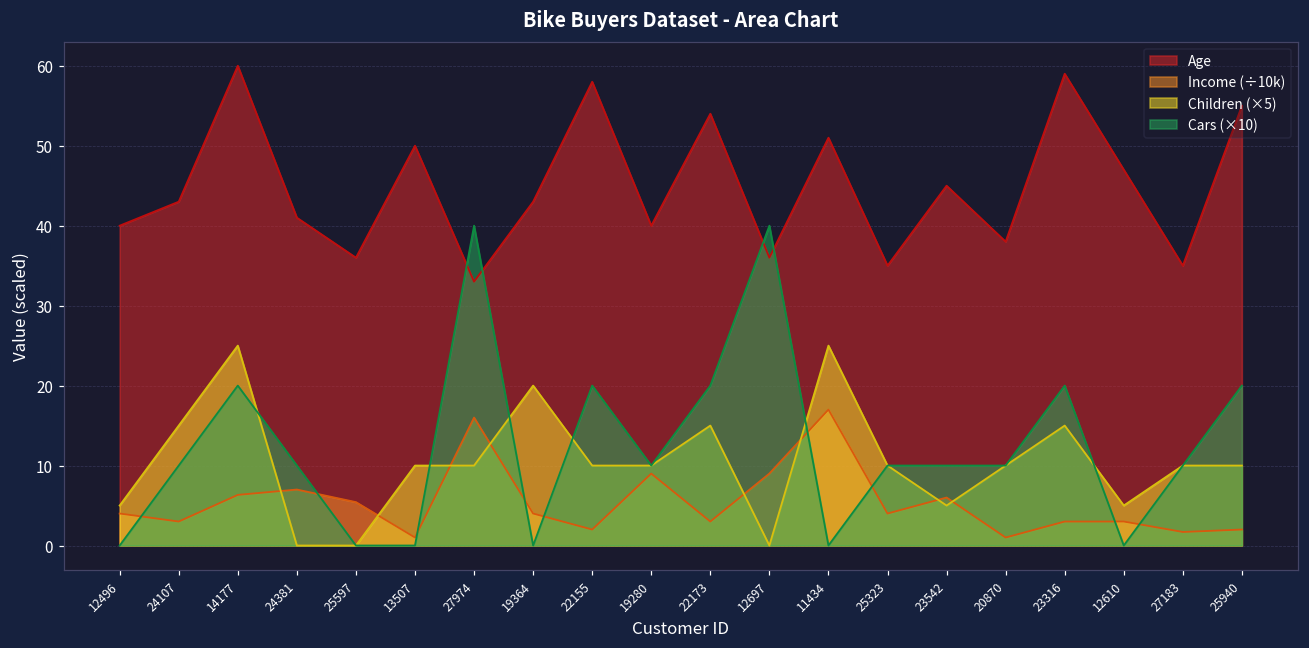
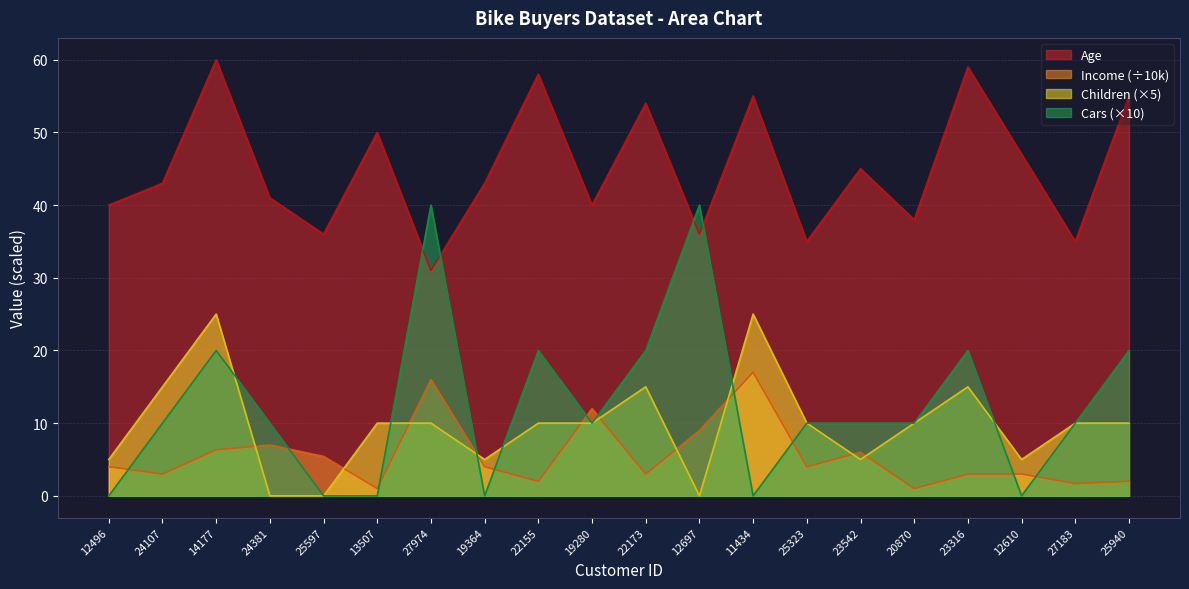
  {
    "Age": {
      "12496": 40,
      "24107": 43,
      "14177": 60,
      "24381": 41,
      "25597": 36,
      "13507": 50,
-     "27974": 33,
+     "27974": 31,
      "19364": 43,
      "22155": 58,
      "19280": 40,
      "22173": 54,
      "12697": 36,
-     "11434": 51,
+     "11434": 55,
      "25323": 35,
      "23542": 45,
      "20870": 38,
      "23316": 59,
      "12610": 47,
      "27183": 35
    },
    "Income (÷10k)": {
      "12496": 4,
      "24107": 3,
      "14177": 6,
      "24381": 7,
      "25597": 5,
      "13507": 1,
      "27974": 16,
      "19364": 4,
      "22155": 2,
-     "19280": 9,
+     "19280": 12,
      "22173": 3,
      "12697": 9,
      "11434": 17,
      "25323": 4,
      "23542": 6,
      "20870": 1,
      "23316": 3,
      "12610": 3,
      "27183": 2,
      "25940": 2
    },
    "Children (×5)": {
      "12496": 5,
      "24107": 15,
      "14177": 25,
      "24381": 0,
      "13507": 10,
      "27974": 10,
-     "19364": 20,
+     "19364": 5,
      "22155": 10,
      "22173": 15,
      "12697": 0,
      "11434": 25,
      "23542": 5,
      "23316": 15,
      "12610": 5,
      "25940": 10
    },
    "Cars (×10)": {
      "12496": 0,
      "24107": 10,
      "14177": 20,
      "24381": 10,
      "13507": 0,
      "27974": 40,
      "19364": 0,
      "22155": 20,
      "22173": 20,
      "12697": 40,
      "11434": 0,
      "23542": 10,
      "23316": 20,
      "12610": 0,
      "25940": 20
    }
  }
